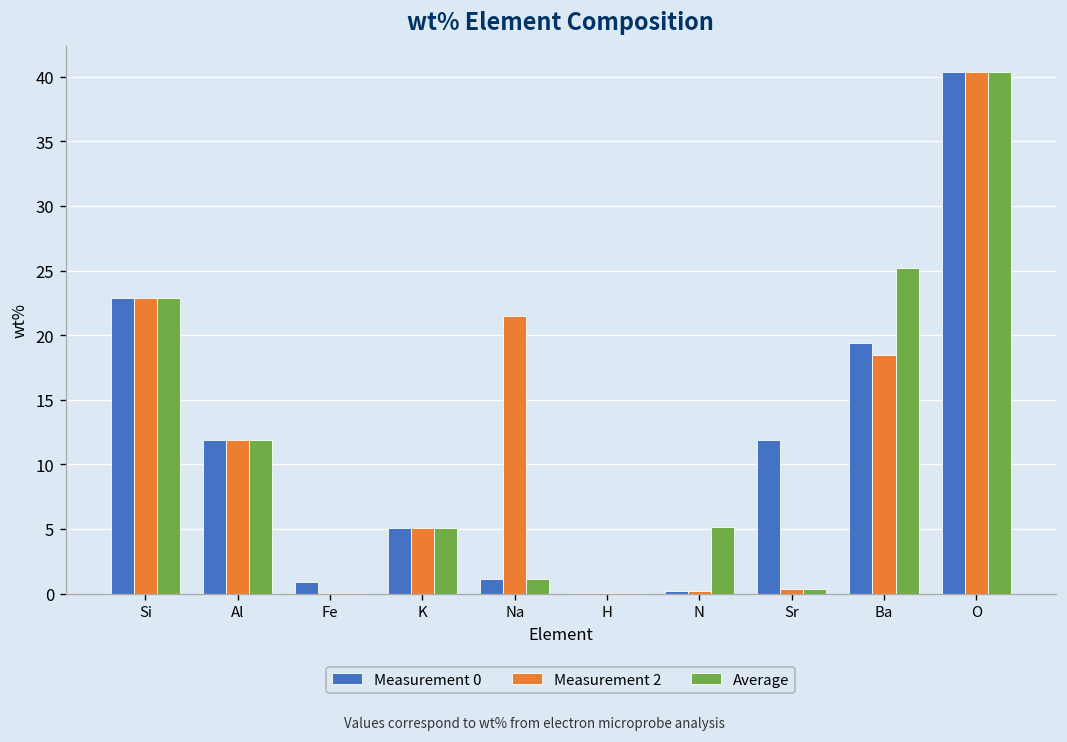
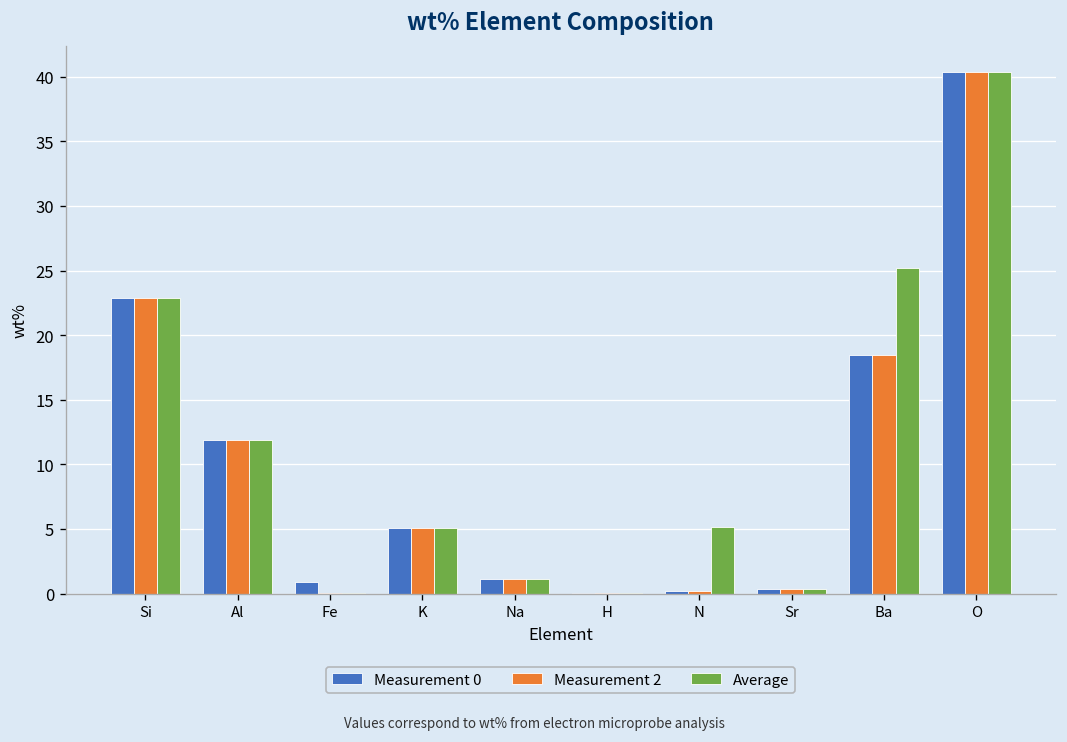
  {
    "Measurement 0": {
      "Si": 22.9,
      "Al": 11.9,
      "Fe": 0.9,
      "K": 5.1,
      "Na": 1.1,
-     "Sr": 11.9,
-     "Ba": 19.4,
+     "Sr": 0.3,
+     "Ba": 18.4,
      "O": 40.4
    },
    "Measurement 2": {
      "Si": 22.9,
      "Al": 11.9,
      "K": 5.1,
-     "Na": 21.5,
+     "Na": 1.1,
      "Sr": 0.3,
      "Ba": 18.4,
      "O": 40.4
    },
    "Average": {
      "Si": 22.9,
      "Al": 11.9,
      "K": 5.1,
      "Na": 1.1,
      "N": 5.2,
      "Sr": 0.3,
      "Ba": 25.2,
      "O": 40.4
    }
  }
